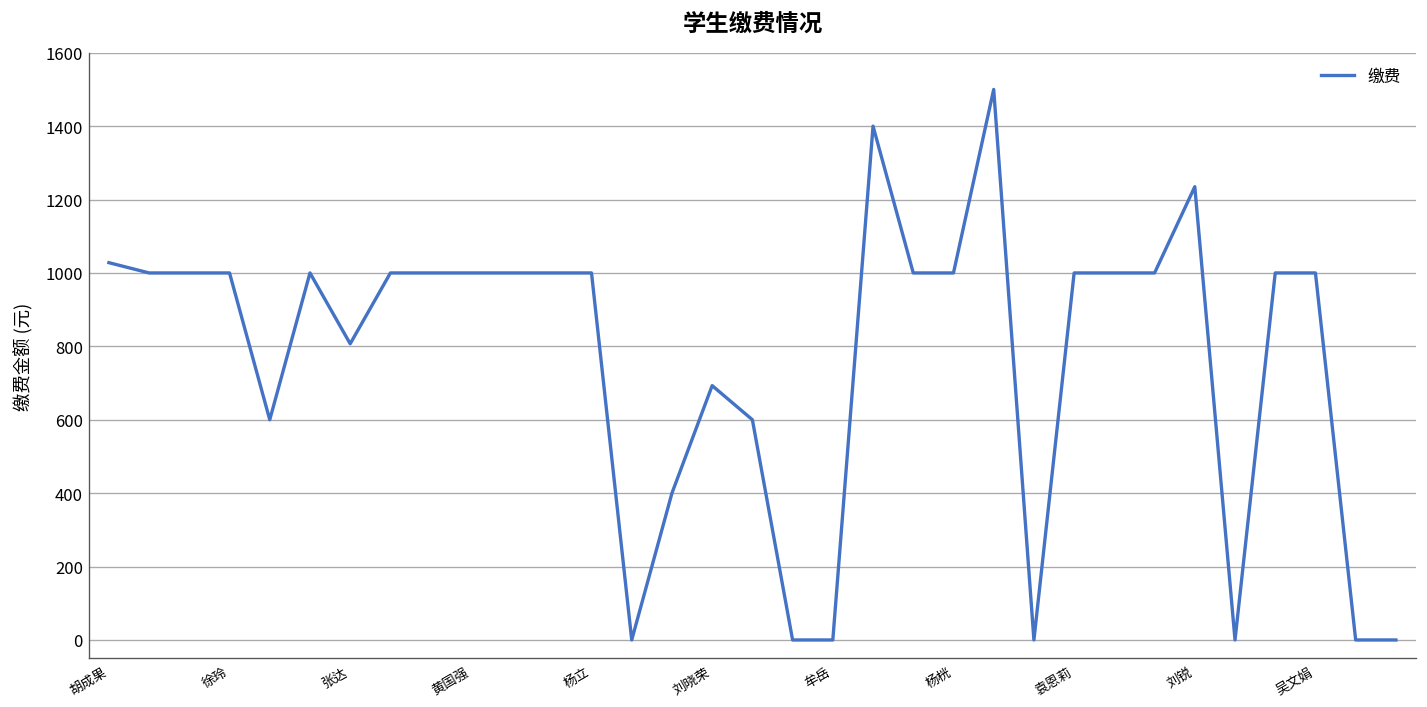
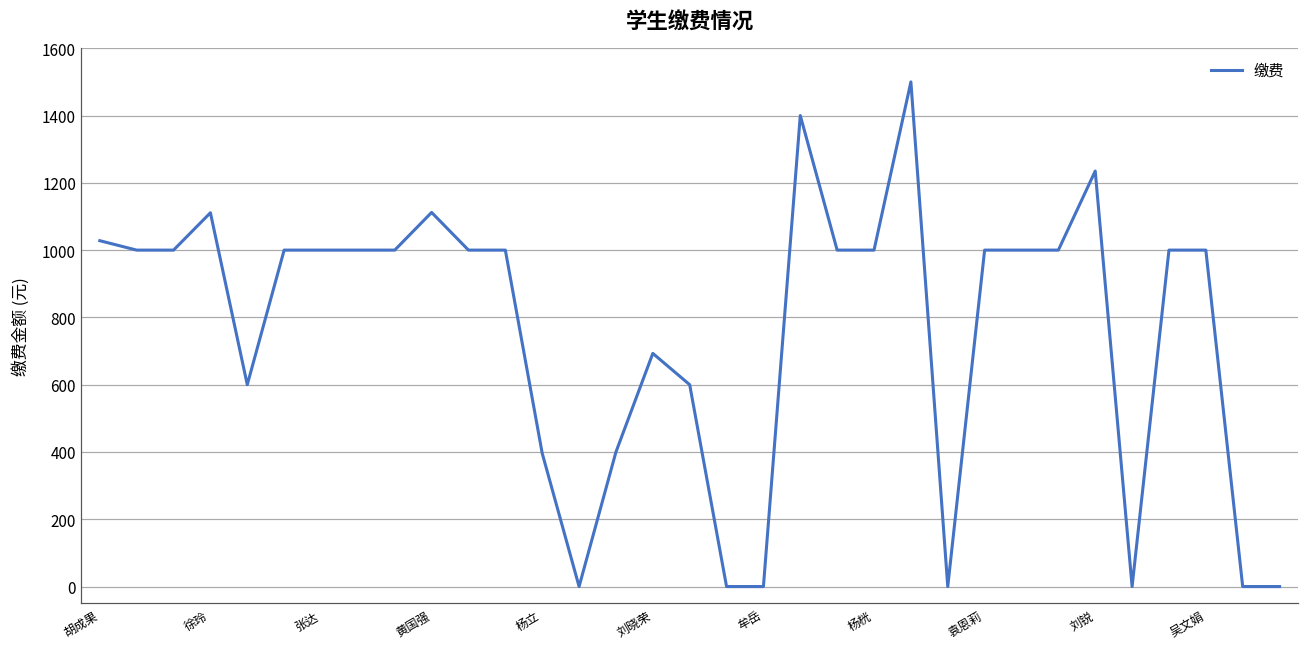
  {
    "胡成果": 1030,
-   "徐玲": 1000,
-   "张达": 810,
-   "黄国强": 1000,
-   "杨立": 1000,
+   "徐玲": 1110,
+   "张达": 1000,
+   "黄国强": 1110,
+   "杨立": 400,
    "刘晓荣": 690,
    "牟岳": 0,
    "杨桄": 1000,
    "袁恩莉": 1000,
    "刘锐": 1240,
    "吴文娟": 1000
  }
